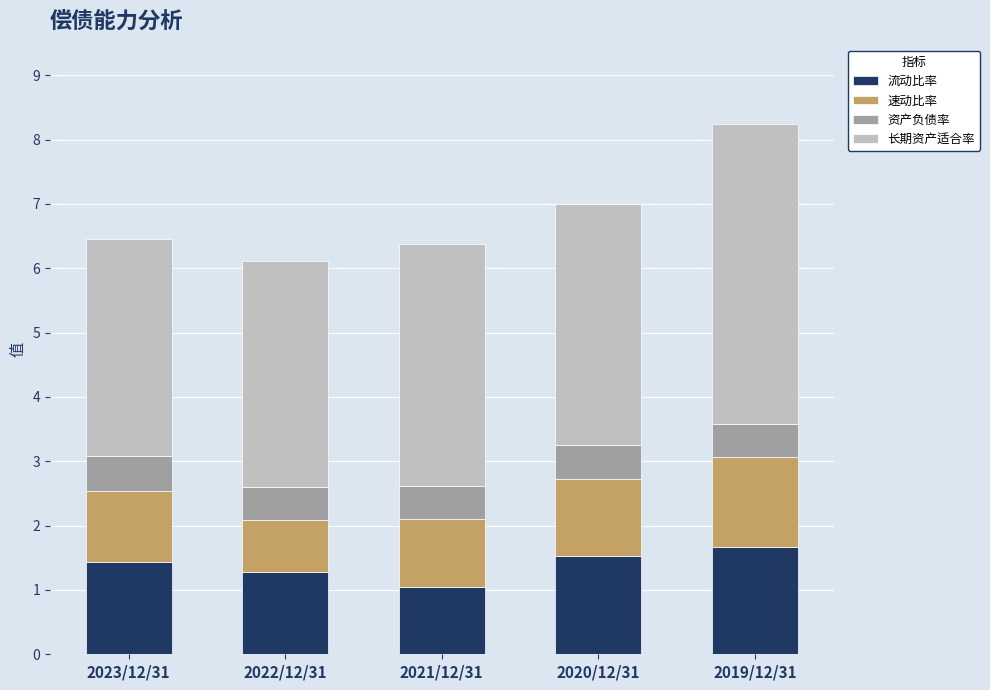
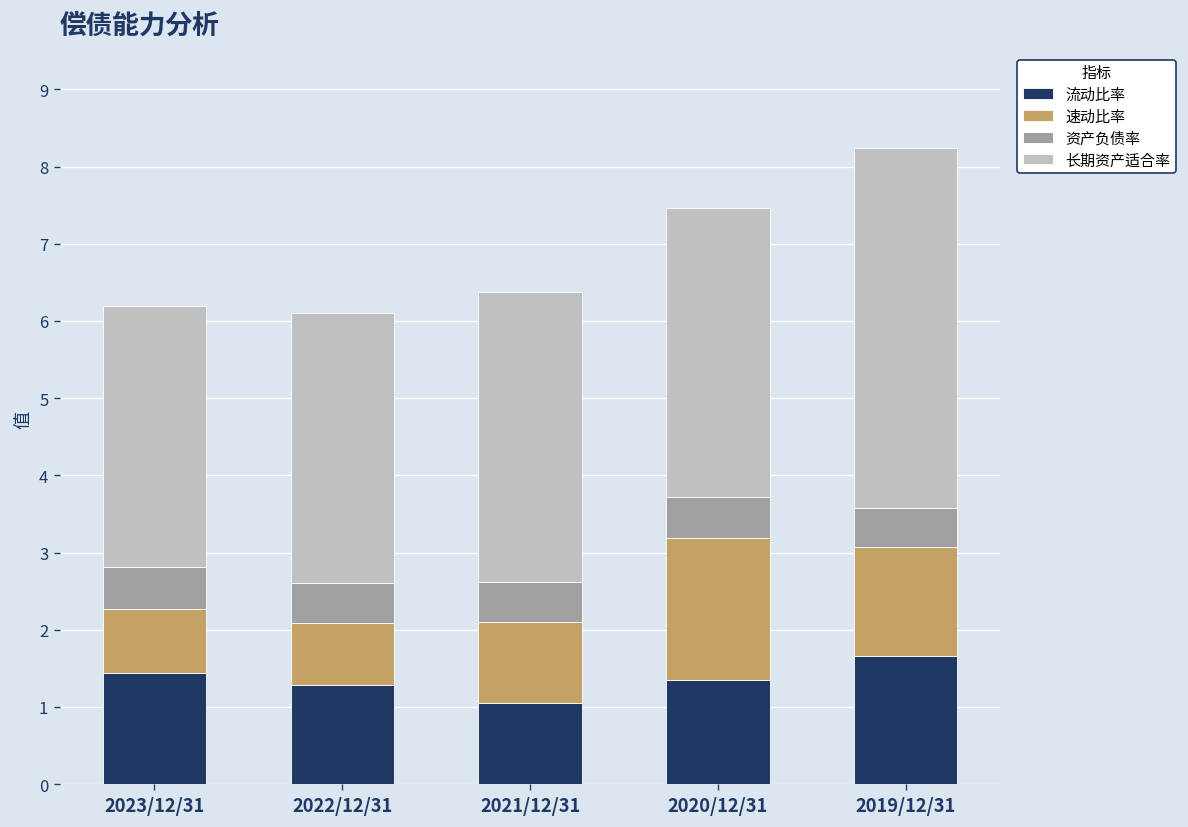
  {
    "流动比率": {
      "2023/12/31": 1.4,
      "2022/12/31": 1.3,
      "2021/12/31": 1.0,
-     "2020/12/31": 1.5,
+     "2020/12/31": 1.3,
      "2019/12/31": 1.7
    },
    "速动比率": {
-     "2023/12/31": 1.1,
+     "2023/12/31": 0.8,
      "2022/12/31": 0.8,
      "2021/12/31": 1.1,
-     "2020/12/31": 1.2,
+     "2020/12/31": 1.8,
      "2019/12/31": 1.4
    }
  }
